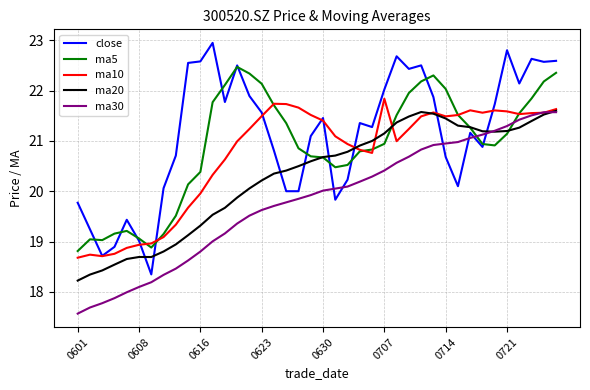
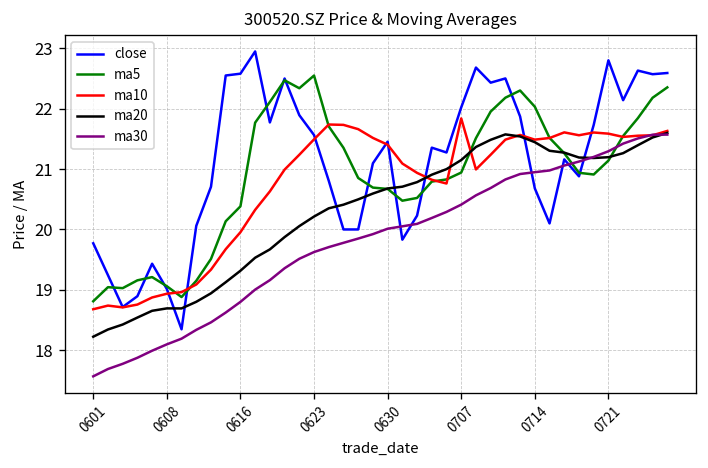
  {
    "close": {
      "0601": 19.8,
      "0616": 22.6,
      "0623": 21.6,
      "0630": 21.5,
      "0707": 22.0,
      "0714": 20.7,
      "0721": 22.8
    },
    "ma5": {
      "0601": 18.8,
      "0616": 20.4,
-     "0623": 22.1,
+     "0623": 22.5,
      "0707": 20.9,
      "0714": 22.0,
      "0721": 21.1
    },
    "ma10": {
      "0601": 18.7,
      "0608": 18.9,
      "0616": 20.0,
      "0623": 21.5,
      "0630": 21.4,
      "0707": 21.8,
      "0721": 21.6
    },
    "ma20": {
      "0601": 18.2,
      "0608": 18.7,
      "0616": 19.3,
      "0623": 20.2,
      "0707": 21.1,
      "0721": 21.2
    },
    "ma30": {
      "0601": 17.6,
      "0608": 18.1,
      "0616": 18.8,
      "0623": 19.6,
      "0630": 20.0,
      "0707": 20.4,
      "0714": 20.9,
      "0721": 21.3
    }
  }
